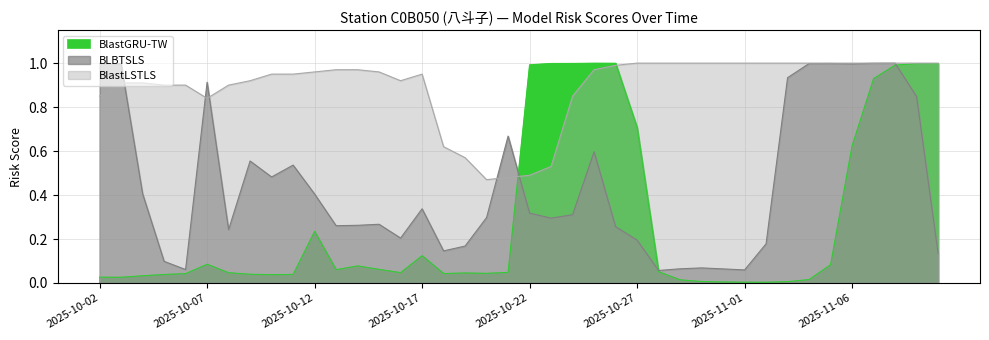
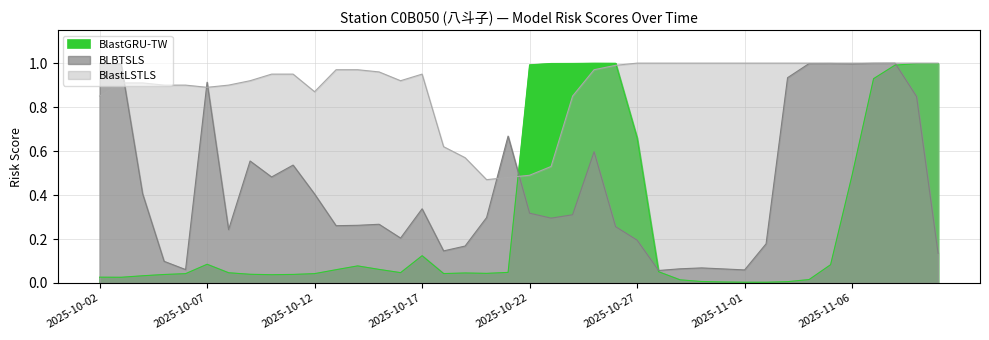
  {
    "BlastGRU-TW": {
      "2025-10-02": 0.03,
      "2025-10-07": 0.09,
-     "2025-10-12": 0.23,
+     "2025-10-12": 0.04,
      "2025-10-17": 0.12,
      "2025-10-22": 0.99,
-     "2025-10-27": 0.71,
+     "2025-10-27": 0.66,
      "2025-11-01": 0.00,
-     "2025-11-06": 0.62
+     "2025-11-06": 0.49
    },
    "BLBTSLS": {
      "2025-10-07": 0.91,
      "2025-10-12": 0.40,
      "2025-10-17": 0.34,
      "2025-10-22": 0.32,
      "2025-10-27": 0.19,
      "2025-11-01": 0.06
    },
    "BlastLSTLS": {
      "2025-10-02": 0.85,
-     "2025-10-07": 0.84,
-     "2025-10-12": 0.96,
+     "2025-10-07": 0.89,
+     "2025-10-12": 0.87,
      "2025-10-17": 0.95,
      "2025-10-22": 0.49,
      "2025-10-27": 1.00,
      "2025-11-01": 1.00
    }
  }
